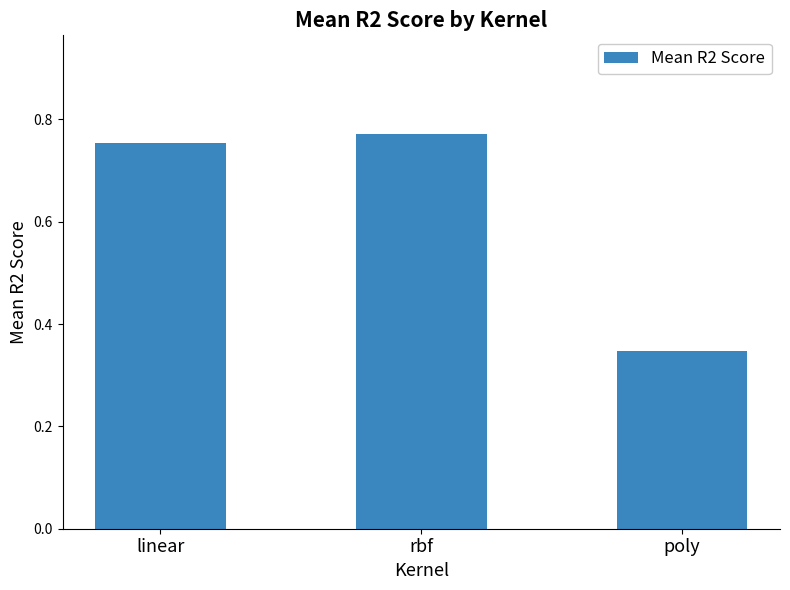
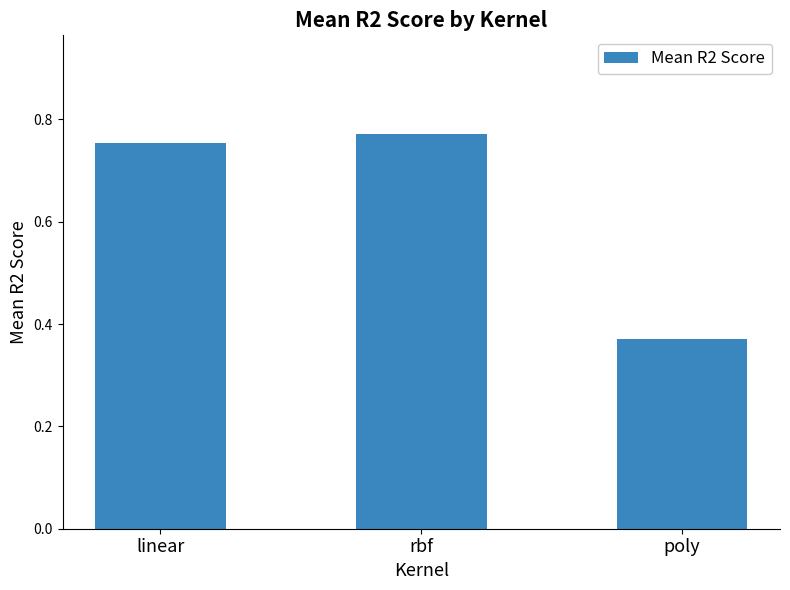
  {
    "linear": 0.75,
    "rbf": 0.77,
-   "poly": 0.35
+   "poly": 0.37
  }
